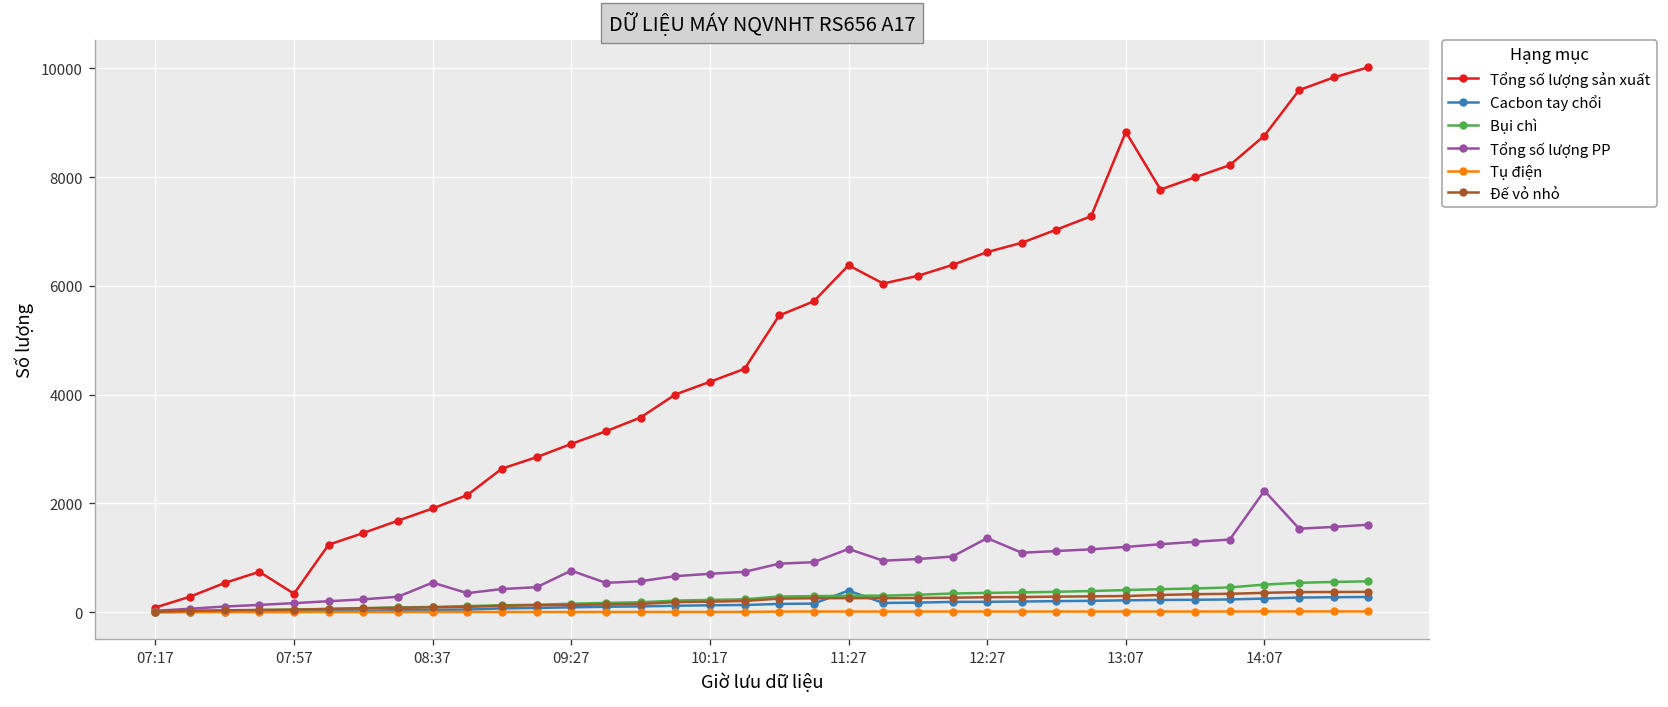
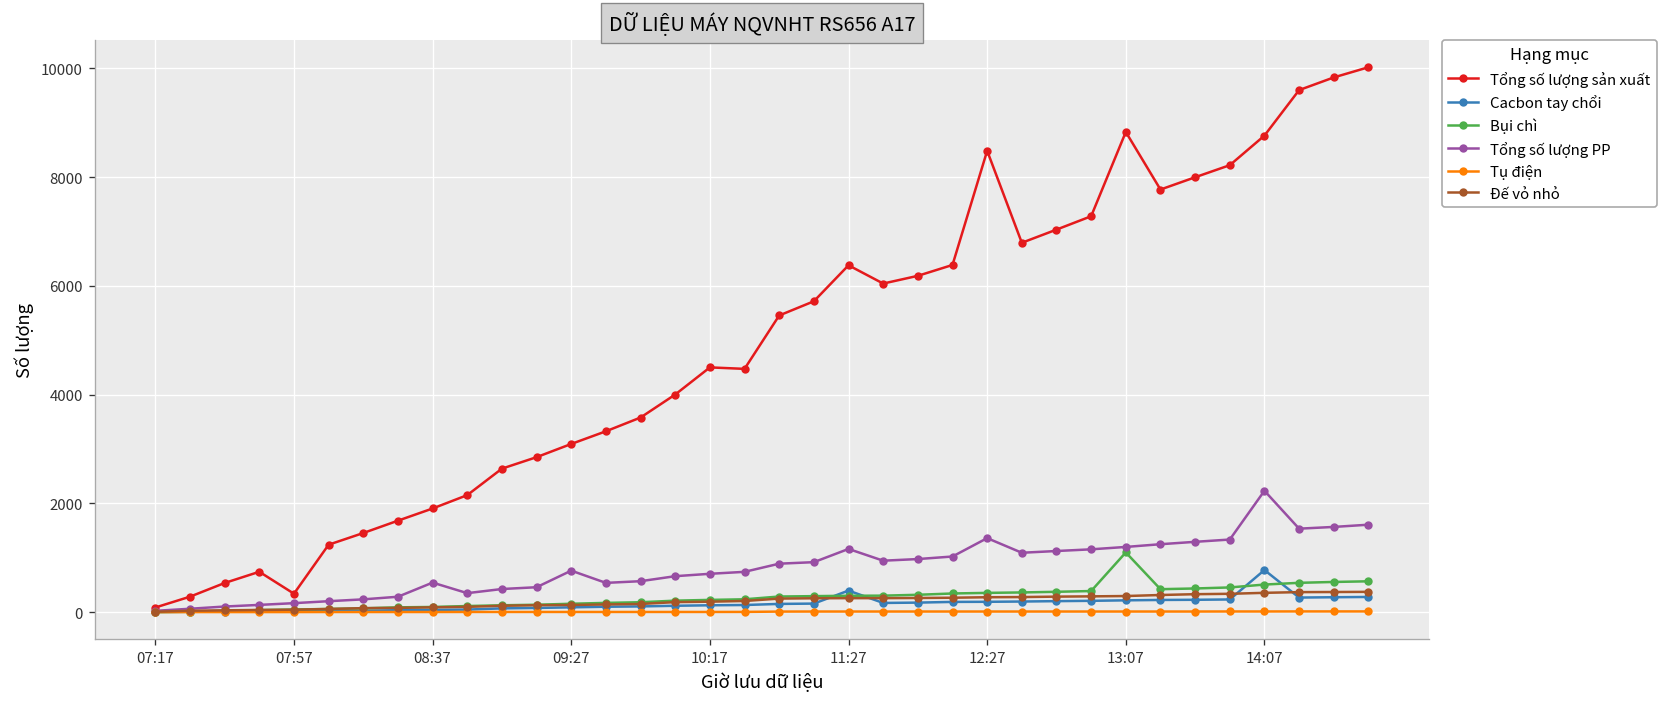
  {
    "Tổng số lượng sản xuất": {
      "07:17": 100,
      "07:57": 300,
      "08:37": 1900,
      "09:27": 3100,
-     "10:17": 4200,
+     "10:17": 4500,
      "11:27": 6400,
-     "12:27": 6600,
+     "12:27": 8500,
      "13:07": 8800,
      "14:07": 8800
    },
    "Cacbon tay chổi": {
      "10:17": 100,
      "11:27": 400,
      "12:27": 200,
      "13:07": 200,
-     "14:07": 300
+     "14:07": 800
    },
    "Bụi chì": {
      "12:27": 400,
-     "13:07": 400,
+     "13:07": 1100,
      "14:07": 500
    },
    "Tổng số lượng PP": {
      "07:57": 200,
      "08:37": 500,
      "09:27": 800,
      "10:17": 700,
      "11:27": 1200,
      "12:27": 1400,
      "13:07": 1200,
      "14:07": 2200
    },
    "Tụ điện": {
      "09:27": 0,
      "10:17": 0,
      "11:27": 0,
      "12:27": 0,
      "13:07": 0,
      "14:07": 0
    },
    "Đế vỏ nhỏ": {
      "12:27": 300,
      "13:07": 300,
      "14:07": 400
    }
  }
